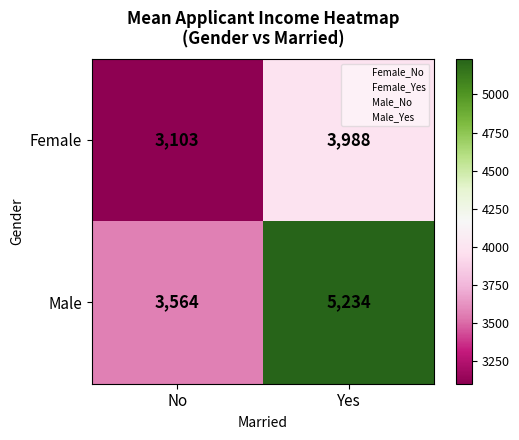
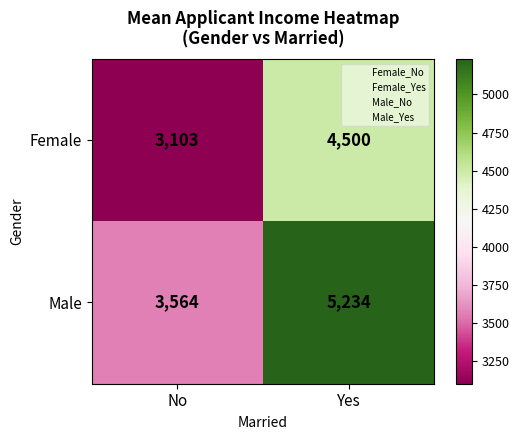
  {
    "Female": {
-     "Yes": "3,988"
+     "Yes": "4,500"
    }
  }
